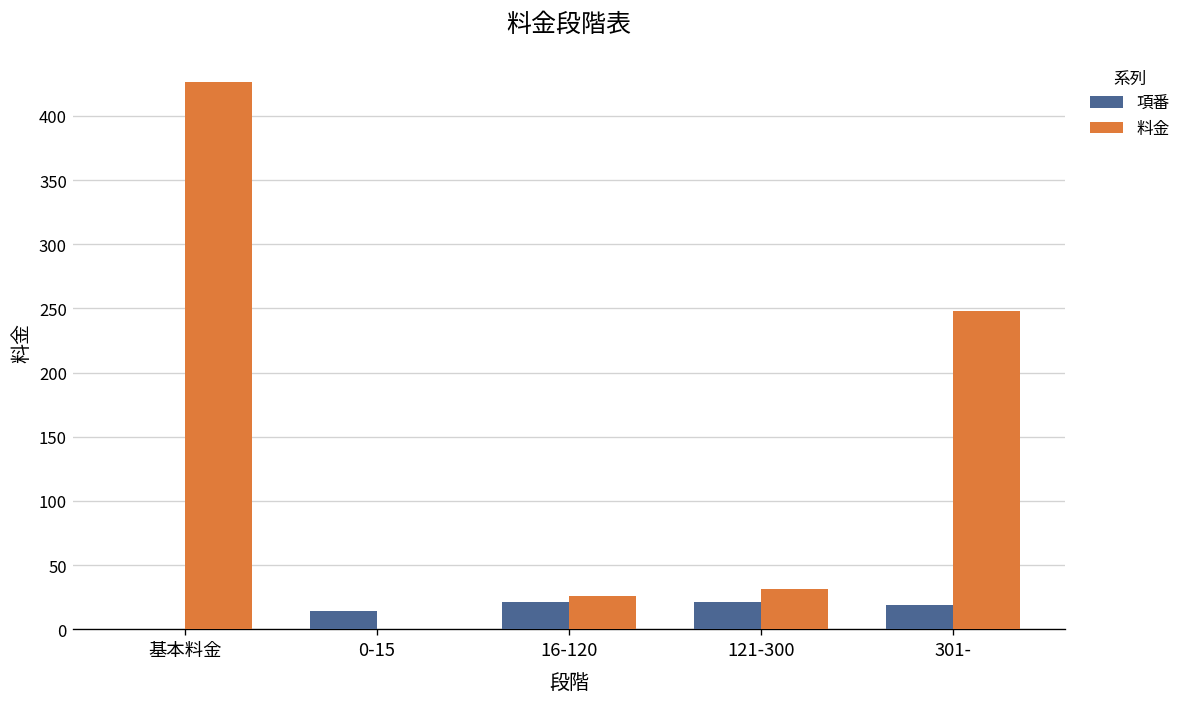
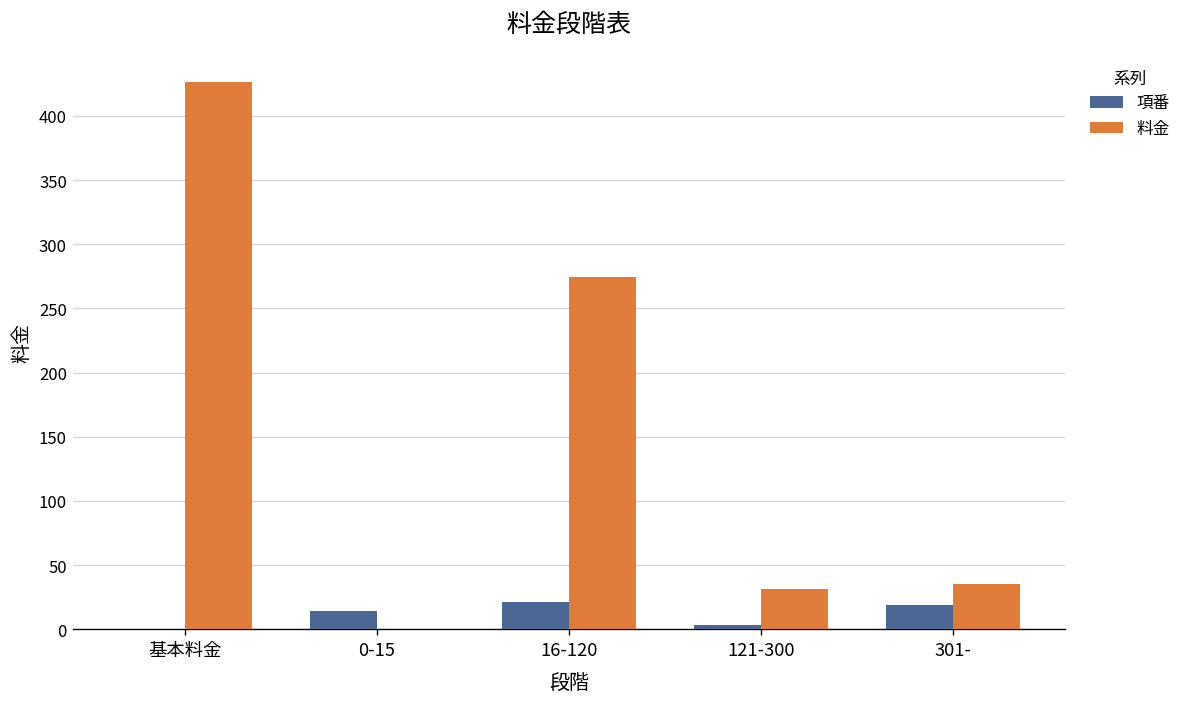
  {
    "項番": {
      "基本料金": 0,
      "0-15": 14,
      "16-120": 21,
-     "121-300": 21,
+     "121-300": 3,
      "301-": 19
    },
    "料金": {
      "基本料金": 426,
      "0-15": 0,
-     "16-120": 26,
+     "16-120": 275,
      "121-300": 31,
-     "301-": 248
+     "301-": 35
    }
  }
